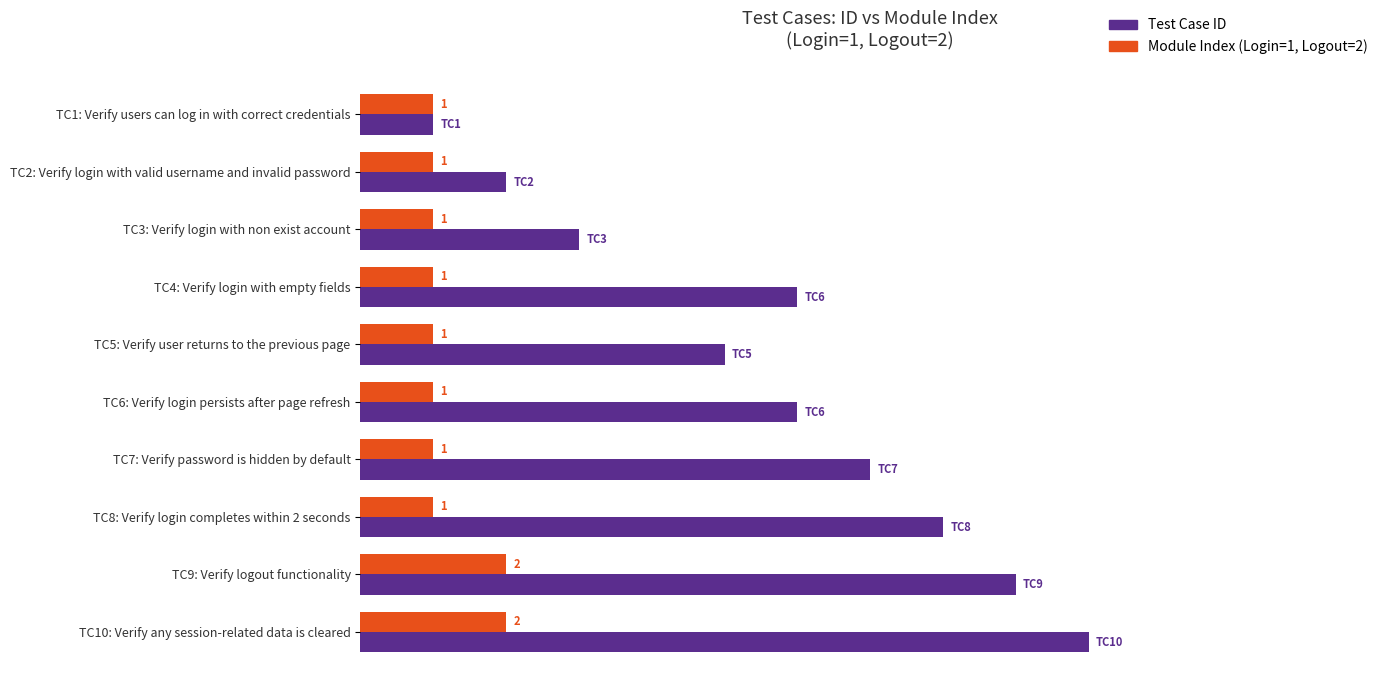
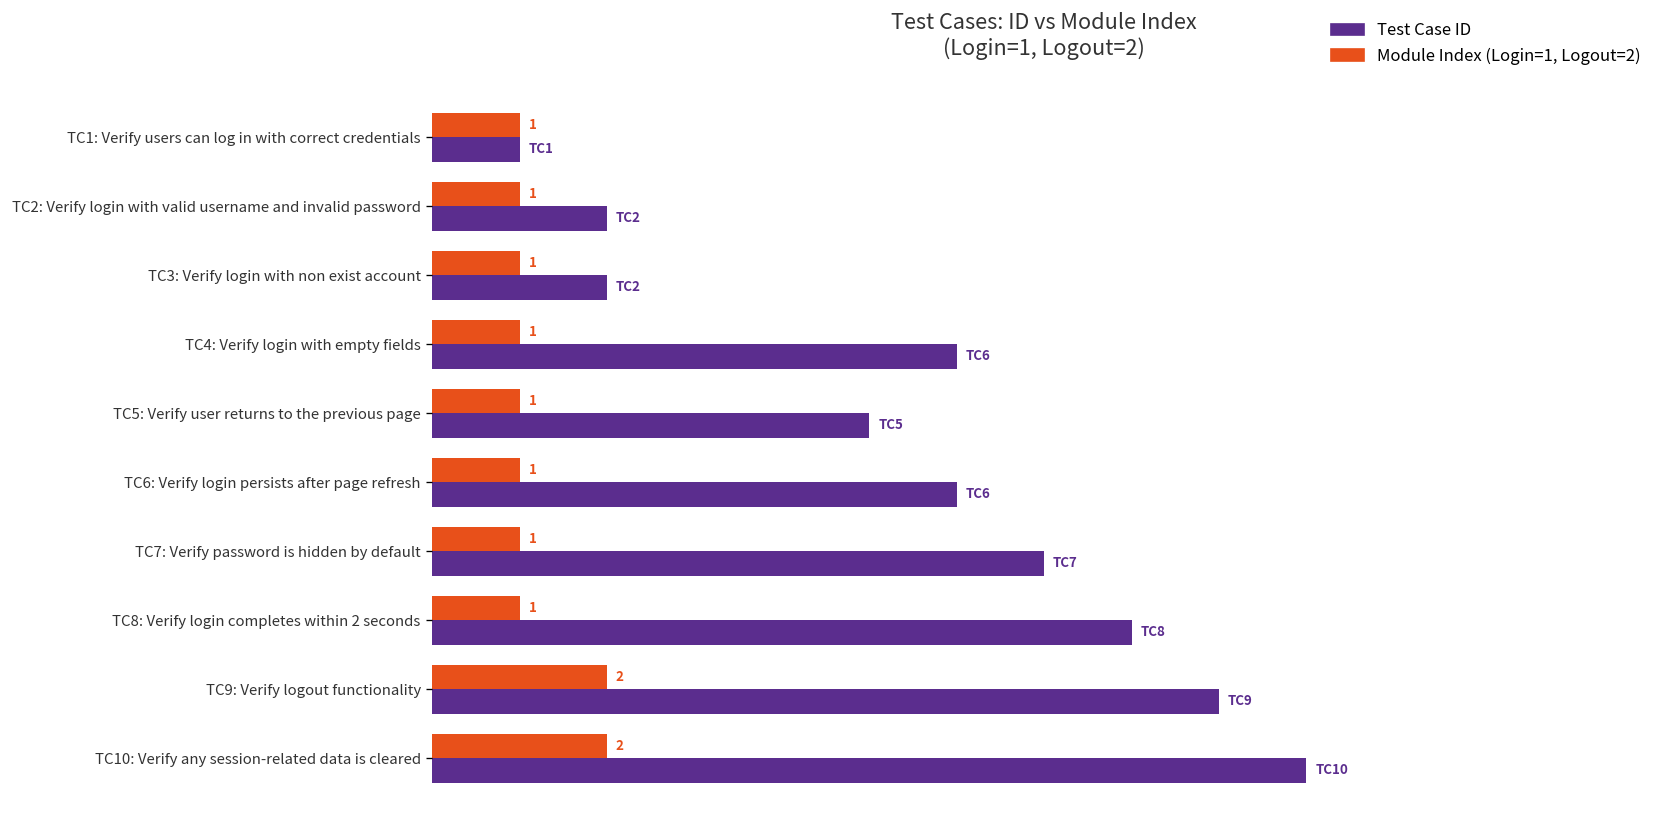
  {
    "Test Case ID": {
-     "TC3: Verify login with non exist account": 3
+     "TC3: Verify login with non exist account": 2
    }
  }
